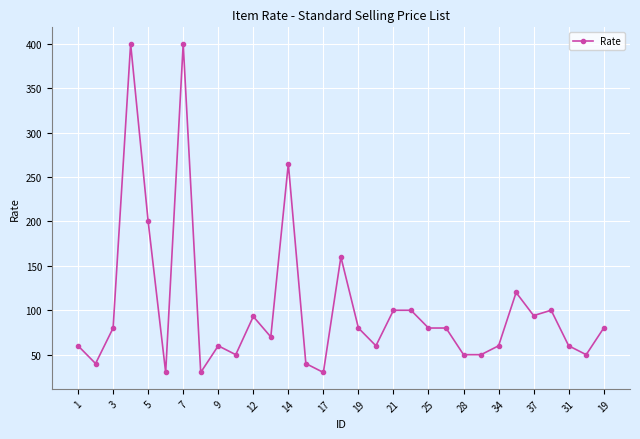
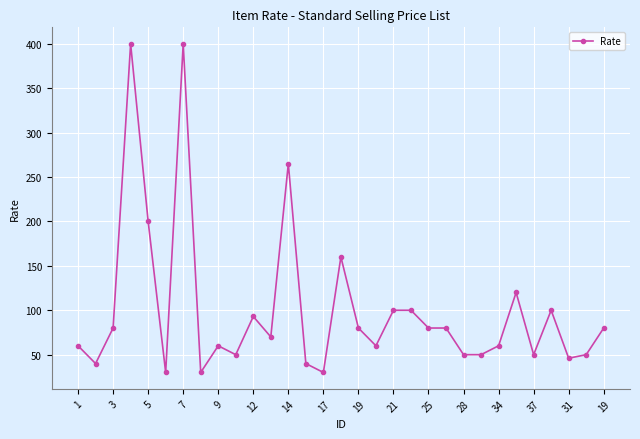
  {
    "12": 90,
    "14": 270,
    "28": 50,
    "34": 60,
-   "37": 90,
-   "31": 60
+   "37": 50,
+   "31": 50
  }
